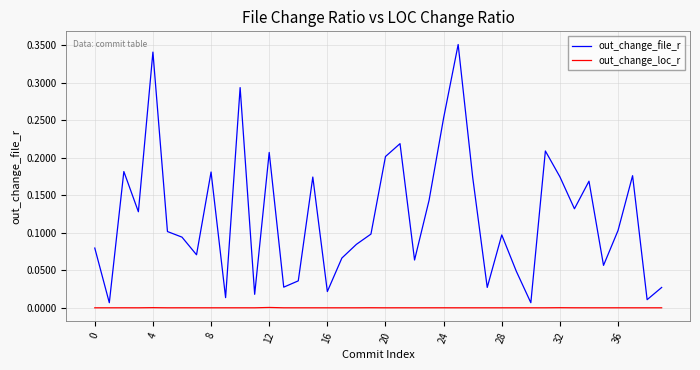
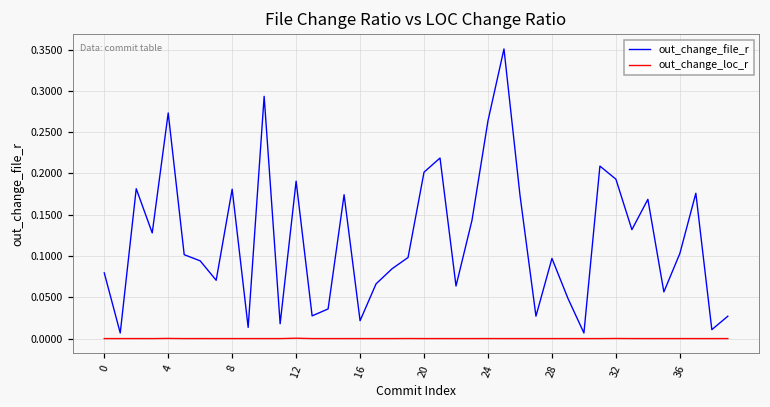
  {
    "out_change_file_r": {
      "0": 0.08,
-     "4": 0.34,
+     "4": 0.27,
      "8": 0.18,
-     "12": 0.21,
+     "12": 0.19,
      "16": 0.02,
      "20": 0.20,
-     "24": 0.25,
+     "24": 0.26,
      "28": 0.10,
-     "32": 0.17,
+     "32": 0.19,
      "36": 0.10
    },
    "out_change_loc_r": {
      "0": 0.00,
      "4": 0.00,
      "8": 0.00,
      "12": 0.00,
      "16": 0.00,
      "20": 0.00,
      "24": 0.00,
      "28": 0.00,
      "32": 0.00,
      "36": 0.00
    }
  }
